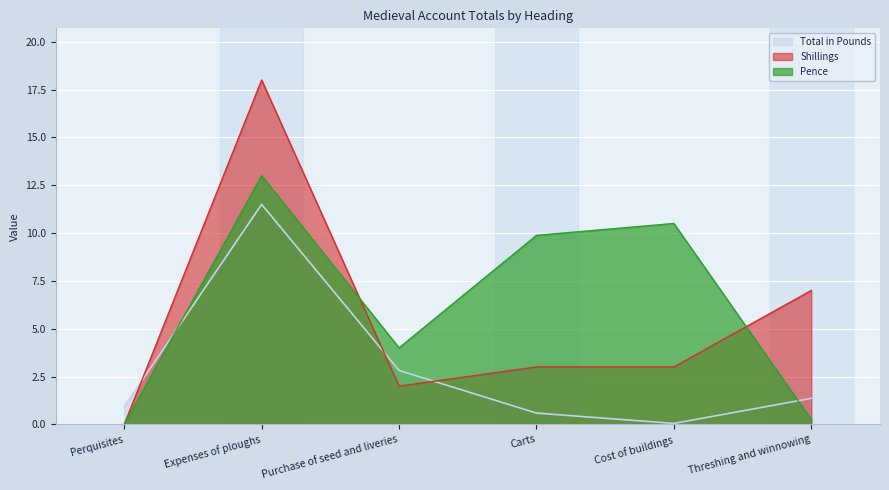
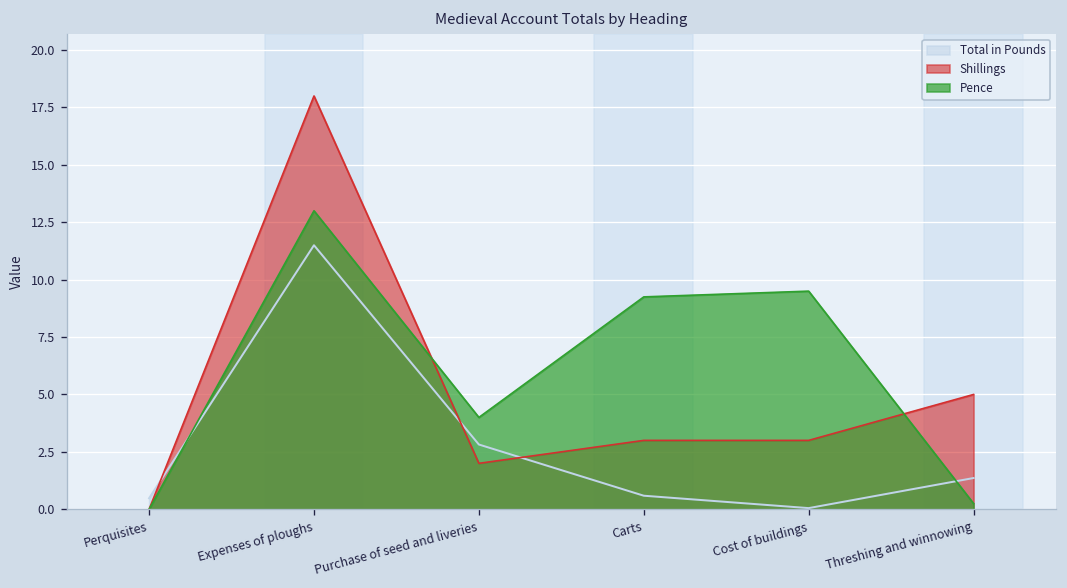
  {
    "Total in Pounds": {
-     "Perquisites": 0.9,
+     "Perquisites": 0.5,
      "Expenses of ploughs": 11.5,
      "Purchase of seed and liveries": 2.8,
      "Carts": 0.6,
      "Cost of buildings": 0.1,
      "Threshing and winnowing": 1.4
    },
    "Shillings": {
      "Expenses of ploughs": 18,
      "Purchase of seed and liveries": 2,
      "Carts": 3,
      "Cost of buildings": 3,
-     "Threshing and winnowing": 7
+     "Threshing and winnowing": 5
    },
    "Pence": {
      "Expenses of ploughs": 13.0,
      "Purchase of seed and liveries": 4.0,
-     "Carts": 9.9,
-     "Cost of buildings": 10.5,
+     "Carts": 9.3,
+     "Cost of buildings": 9.5,
      "Threshing and winnowing": 0.3
    }
  }
